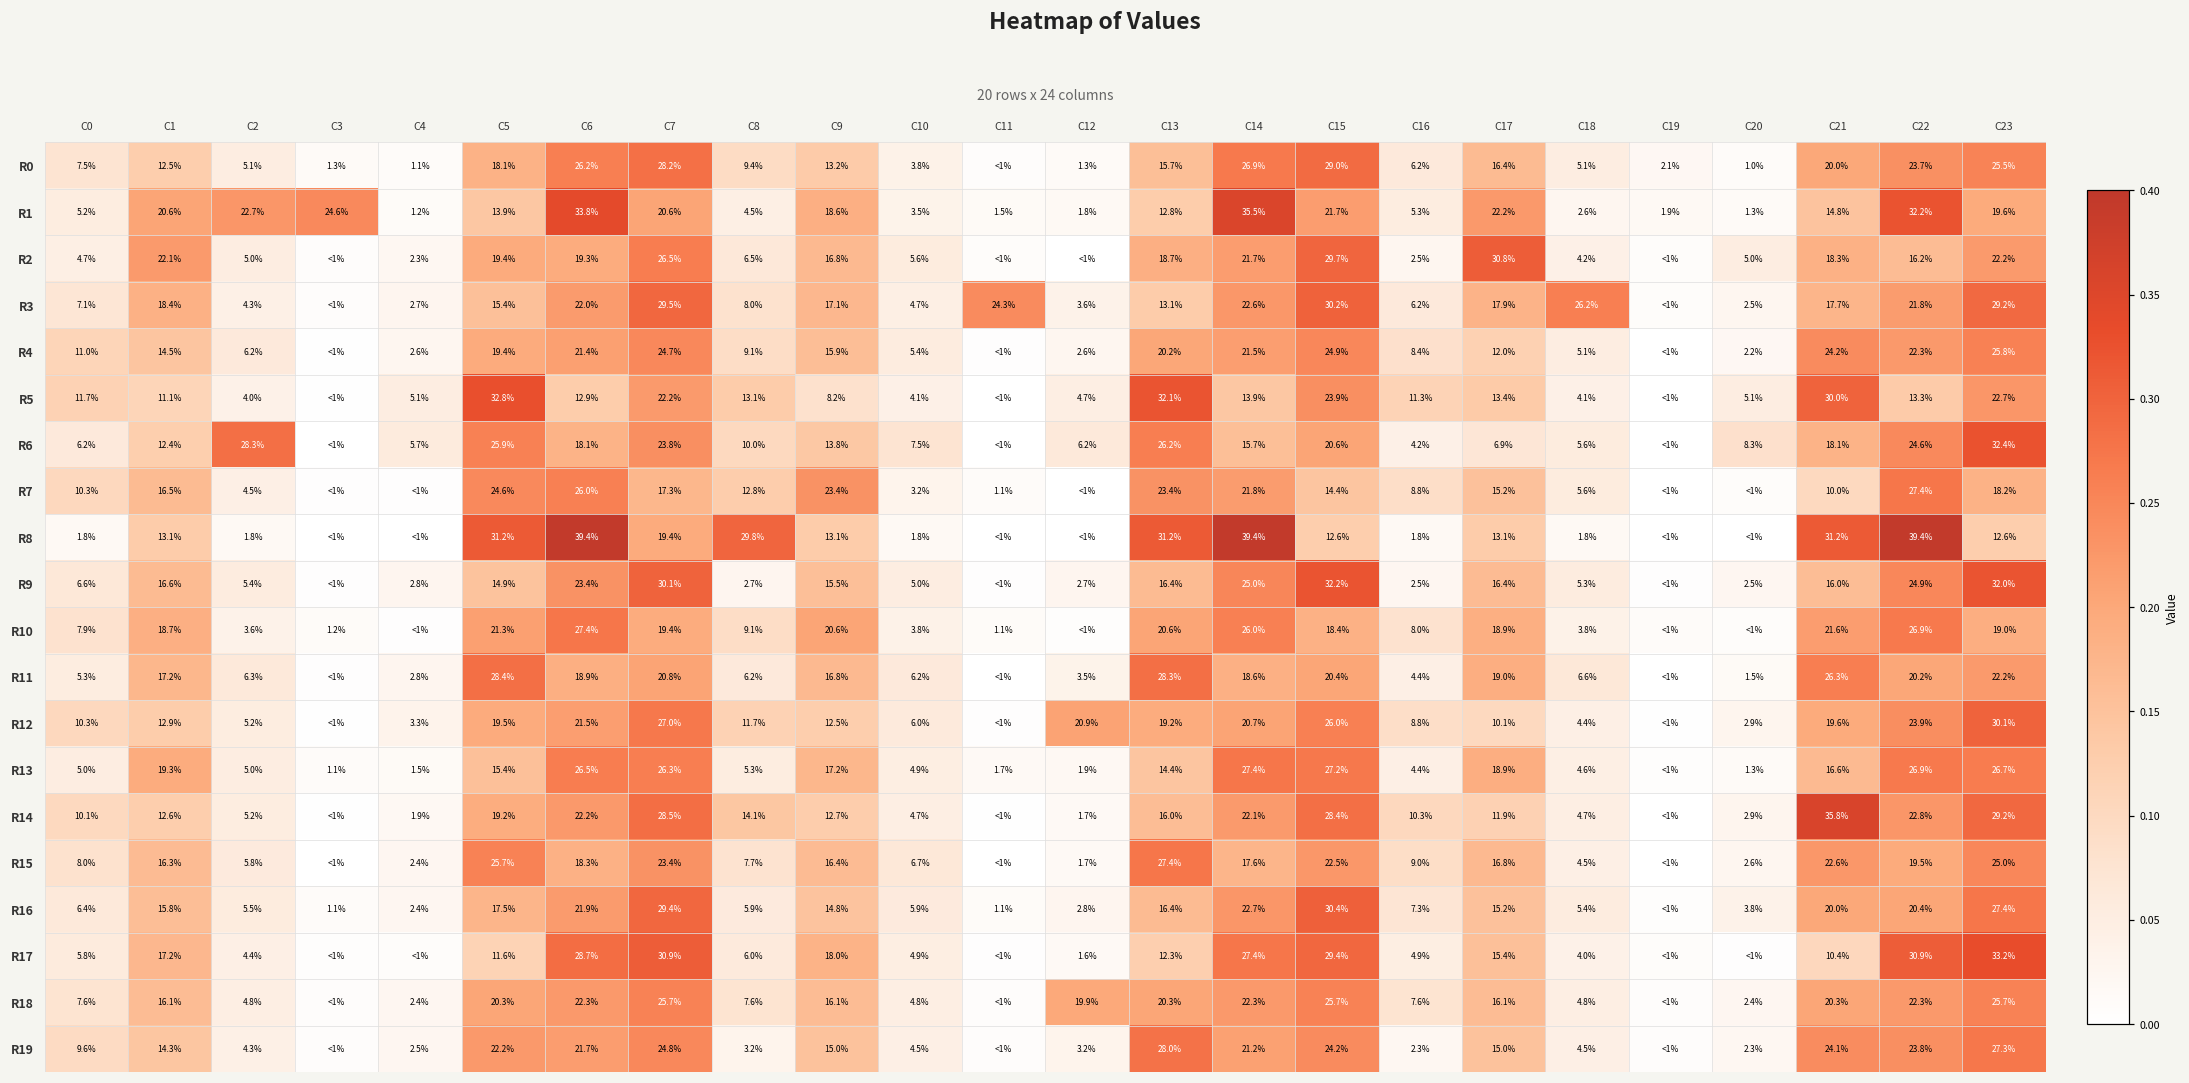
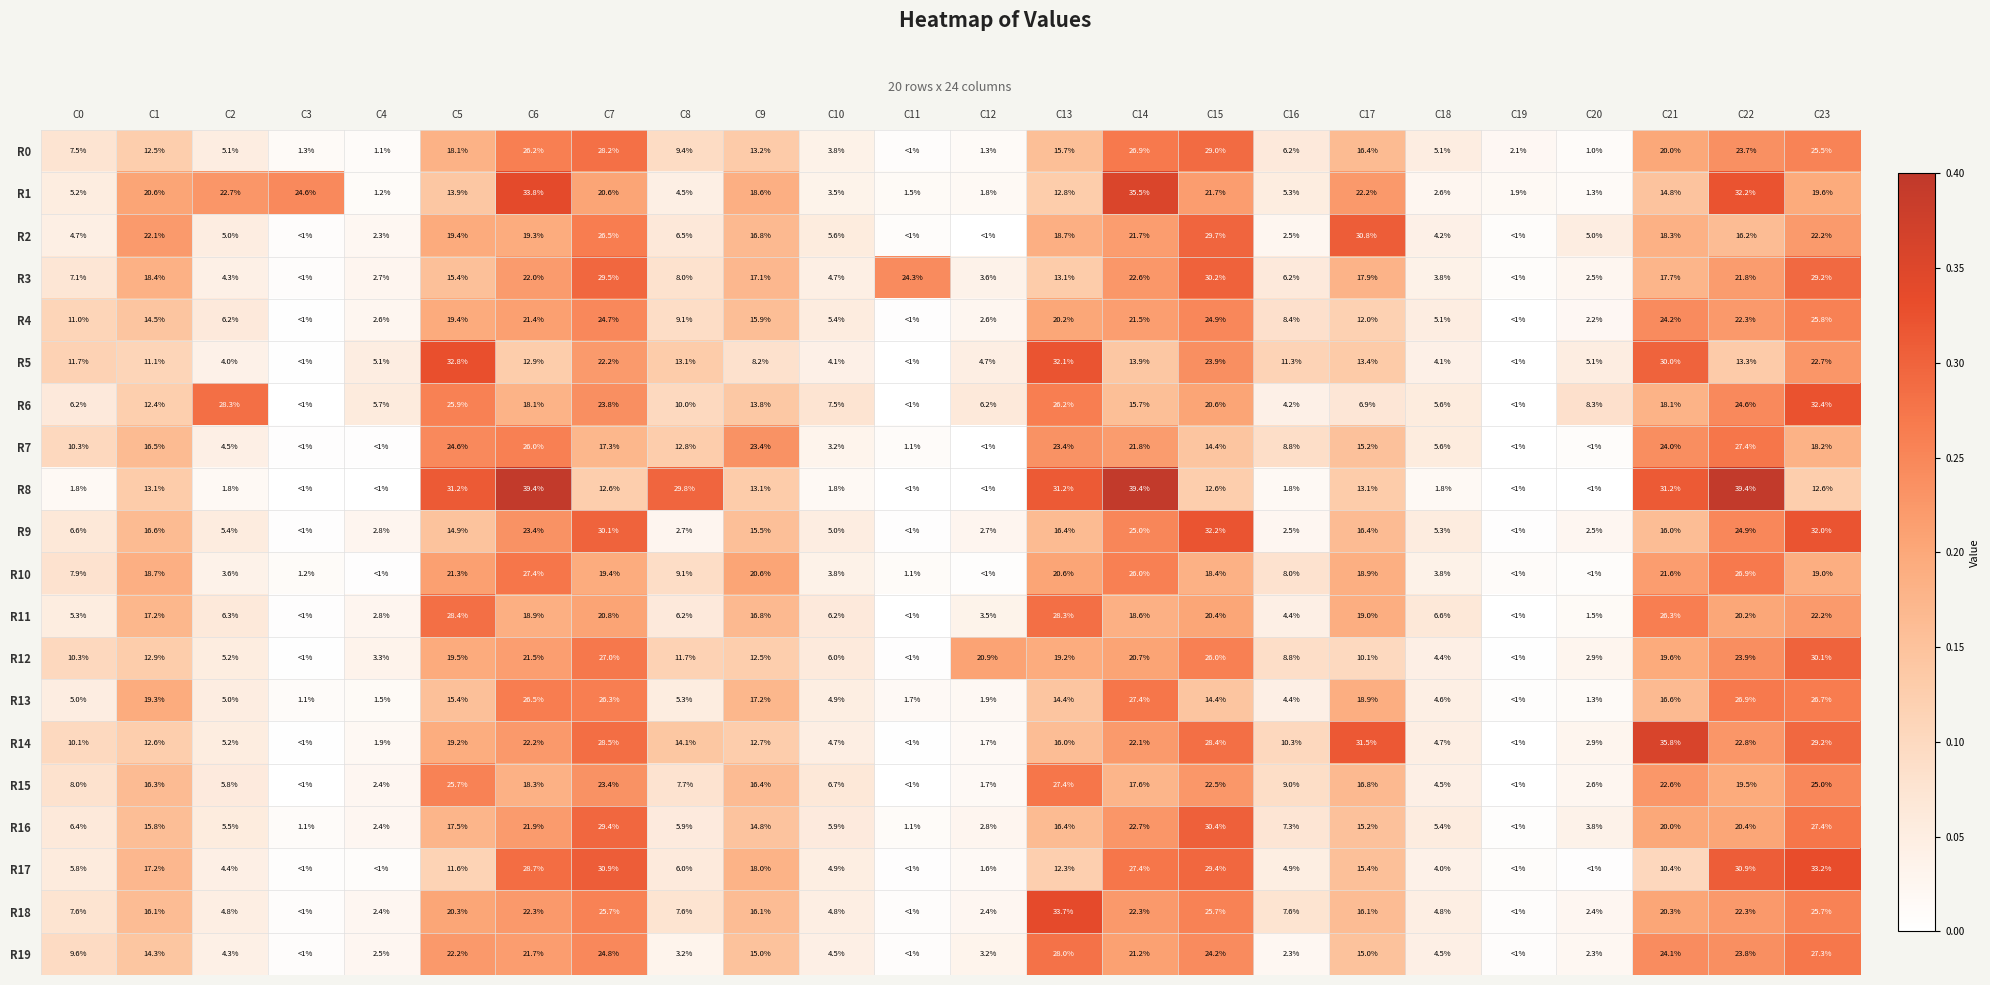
  {
    "R3": {
      "C0": "7.1%",
      "C1": "18.4%",
      "C2": "4.3%",
      "C3": "1%",
      "C4": "2.7%",
      "C5": "15.4%",
      "C6": "22.0%",
      "C7": "29.5%",
      "C8": "8.0%",
      "C9": "17.1%",
      "C10": "4.7%",
      "C11": "24.3%",
      "C12": "3.6%",
      "C13": "13.1%",
      "C14": "22.6%",
      "C15": "30.2%",
      "C16": "6.2%",
      "C17": "17.9%",
-     "C18": "26.2%",
+     "C18": "3.8%",
      "C19": "1%",
      "C20": "2.5%",
      "C21": "17.7%",
      "C22": "21.8%",
      "C23": "29.2%"
    },
    "R7": {
      "C0": "10.3%",
      "C1": "16.5%",
      "C2": "4.5%",
      "C3": "1%",
      "C4": "1%",
      "C5": "24.6%",
      "C6": "26.0%",
      "C7": "17.3%",
      "C8": "12.8%",
      "C9": "23.4%",
      "C10": "3.2%",
      "C11": "1.1%",
      "C12": "1%",
      "C13": "23.4%",
      "C14": "21.8%",
      "C15": "14.4%",
      "C16": "8.8%",
      "C17": "15.2%",
      "C18": "5.6%",
      "C19": "1%",
      "C20": "1%",
-     "C21": "10.0%",
+     "C21": "24.0%",
      "C22": "27.4%",
      "C23": "18.2%"
    },
    "R8": {
      "C0": "1.8%",
      "C1": "13.1%",
      "C2": "1.8%",
      "C3": "1%",
      "C4": "1%",
      "C5": "31.2%",
      "C6": "39.4%",
-     "C7": "19.4%",
+     "C7": "12.6%",
      "C8": "29.8%",
      "C9": "13.1%",
      "C10": "1.8%",
      "C11": "1%",
      "C12": "1%",
      "C13": "31.2%",
      "C14": "39.4%",
      "C15": "12.6%",
      "C16": "1.8%",
      "C17": "13.1%",
      "C18": "1.8%",
      "C19": "1%",
      "C20": "1%",
      "C21": "31.2%",
      "C22": "39.4%",
      "C23": "12.6%"
    },
    "R13": {
      "C0": "5.0%",
      "C1": "19.3%",
      "C2": "5.0%",
      "C3": "1.1%",
      "C4": "1.5%",
      "C5": "15.4%",
      "C6": "26.5%",
      "C7": "26.3%",
      "C8": "5.3%",
      "C9": "17.2%",
      "C10": "4.9%",
      "C11": "1.7%",
      "C12": "1.9%",
      "C13": "14.4%",
      "C14": "27.4%",
-     "C15": "27.2%",
+     "C15": "14.4%",
      "C16": "4.4%",
      "C17": "18.9%",
      "C18": "4.6%",
      "C19": "1%",
      "C20": "1.3%",
      "C21": "16.6%",
      "C22": "26.9%",
      "C23": "26.7%"
    },
    "R14": {
      "C0": "10.1%",
      "C1": "12.6%",
      "C2": "5.2%",
      "C3": "1%",
      "C4": "1.9%",
      "C5": "19.2%",
      "C6": "22.2%",
      "C7": "28.5%",
      "C8": "14.1%",
      "C9": "12.7%",
      "C10": "4.7%",
      "C11": "1%",
      "C12": "1.7%",
      "C13": "16.0%",
      "C14": "22.1%",
      "C15": "28.4%",
      "C16": "10.3%",
-     "C17": "11.9%",
+     "C17": "31.5%",
      "C18": "4.7%",
      "C19": "1%",
      "C20": "2.9%",
      "C21": "35.8%",
      "C22": "22.8%",
      "C23": "29.2%"
    },
    "R18": {
      "C0": "7.6%",
      "C1": "16.1%",
      "C2": "4.8%",
      "C3": "1%",
      "C4": "2.4%",
      "C5": "20.3%",
      "C6": "22.3%",
      "C7": "25.7%",
      "C8": "7.6%",
      "C9": "16.1%",
      "C10": "4.8%",
      "C11": "1%",
-     "C12": "19.9%",
-     "C13": "20.3%",
+     "C12": "2.4%",
+     "C13": "33.7%",
      "C14": "22.3%",
      "C15": "25.7%",
      "C16": "7.6%",
      "C17": "16.1%",
      "C18": "4.8%",
      "C19": "1%",
      "C20": "2.4%",
      "C21": "20.3%",
      "C22": "22.3%",
      "C23": "25.7%"
    }
  }
